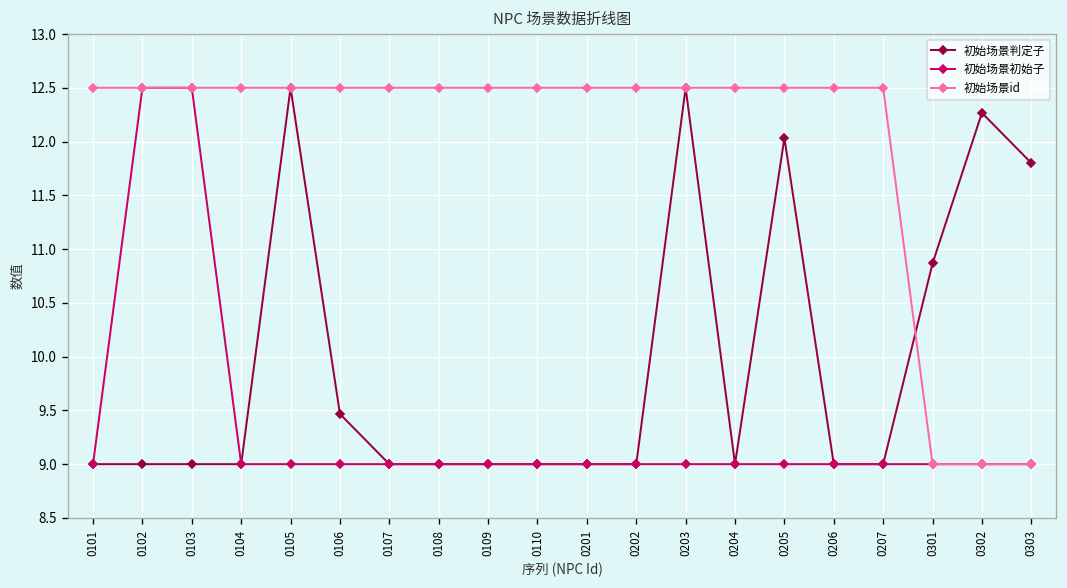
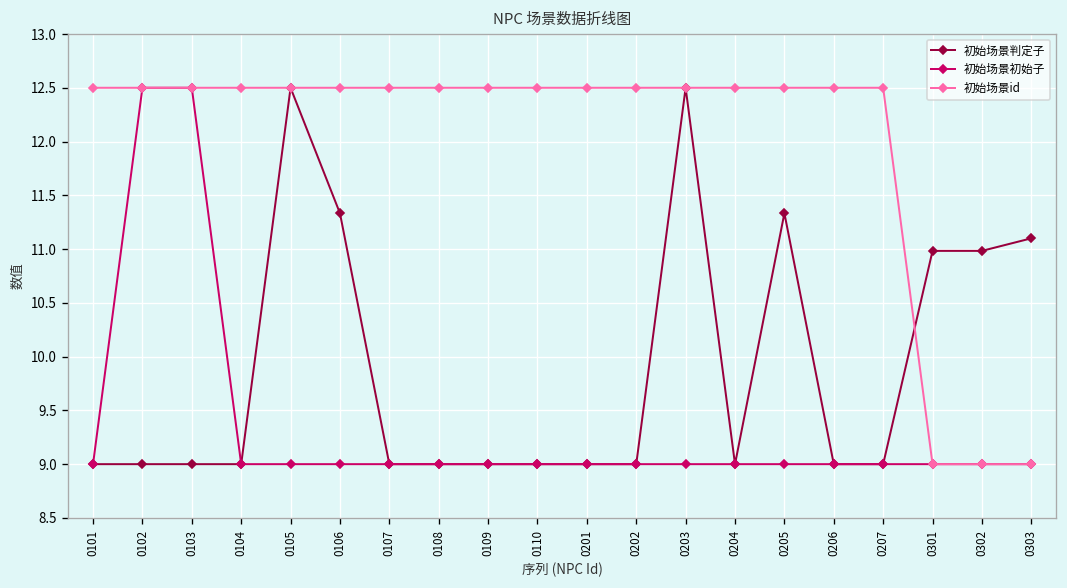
  {
    "初始场景判定子": {
      "0102": 9.0,
      "0103": 9.0,
-     "0106": 9.5,
-     "0205": 12.0,
-     "0301": 10.9,
-     "0302": 12.3,
-     "0303": 11.8
+     "0106": 11.3,
+     "0205": 11.3,
+     "0301": 11.0,
+     "0302": 11.0,
+     "0303": 11.1
    },
    "初始场景初始子": {
      "0105": 9.0,
      "0106": 9.0,
      "0203": 9.0,
      "0205": 9.0
    },
    "初始场景id": {
      "0101": 12.5,
      "0104": 12.5,
      "0106": 12.5,
      "0107": 12.5,
      "0108": 12.5,
      "0109": 12.5,
      "0110": 12.5,
      "0201": 12.5,
      "0202": 12.5,
      "0204": 12.5,
      "0205": 12.5,
      "0206": 12.5,
      "0207": 12.5
    }
  }
